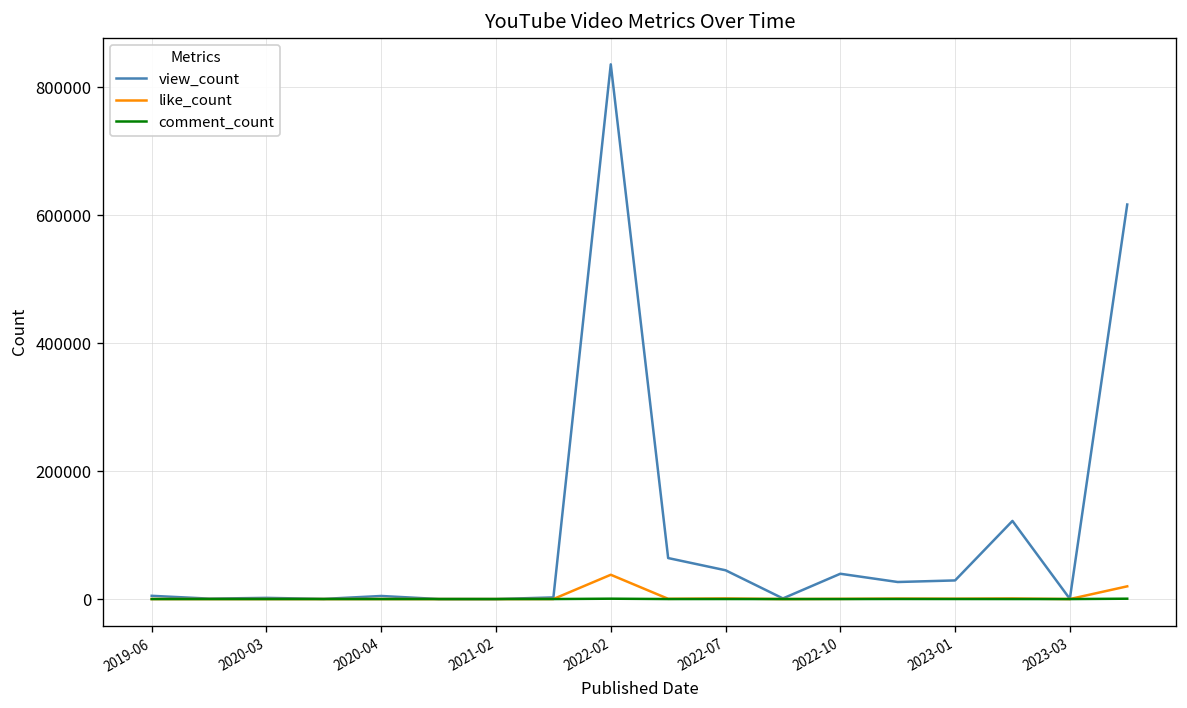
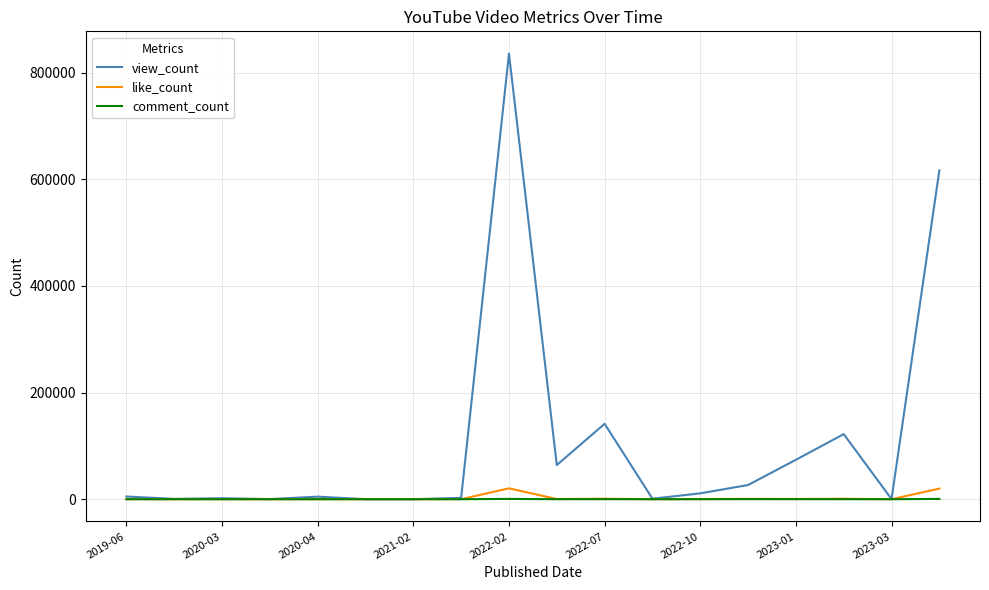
  {
    "view_count": {
      "2019-06": 10000,
      "2022-02": 840000,
-     "2022-07": 40000,
-     "2022-10": 40000,
-     "2023-01": 30000
+     "2022-07": 140000,
+     "2022-10": 10000,
+     "2023-01": 70000
    },
    "like_count": {
-     "2022-02": 40000
+     "2022-02": 20000
    },
    "comment_count": {
      "2022-02": 0
    }
  }
